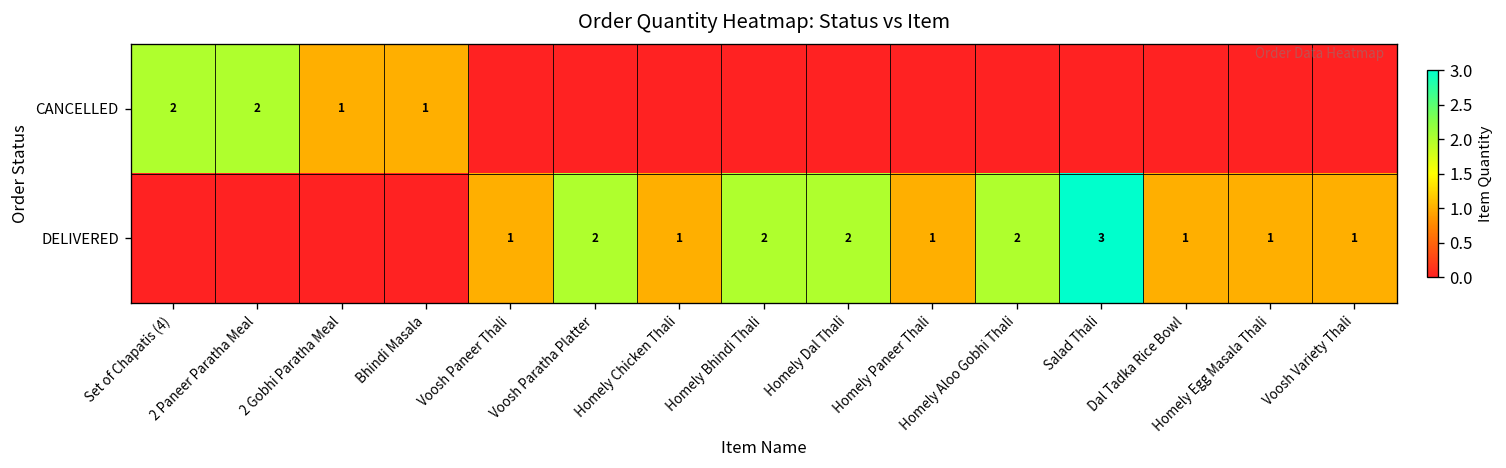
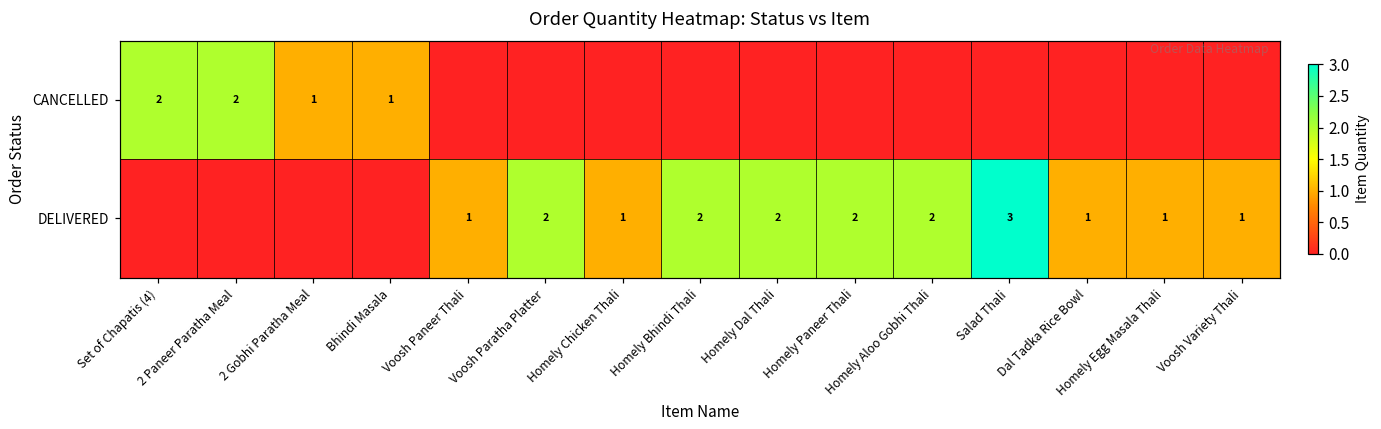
  {
    "CANCELLED": {
      "Set of Chapatis (4)": 2,
      "2 Paneer Paratha Meal": 2,
      "2 Gobhi Paratha Meal": 1,
      "Bhindi Masala": 1
    },
    "DELIVERED": {
      "Voosh Paneer Thali": 1,
      "Voosh Paratha Platter": 2,
      "Homely Chicken Thali": 1,
      "Homely Bhindi Thali": 2,
      "Homely Dal Thali": 2,
-     "Homely Paneer Thali": 1,
+     "Homely Paneer Thali": 2,
      "Homely Aloo Gobhi Thali": 2,
      "Salad Thali": 3,
      "Dal Tadka Rice Bowl": 1,
      "Homely Egg Masala Thali": 1,
      "Voosh Variety Thali": 1
    }
  }
